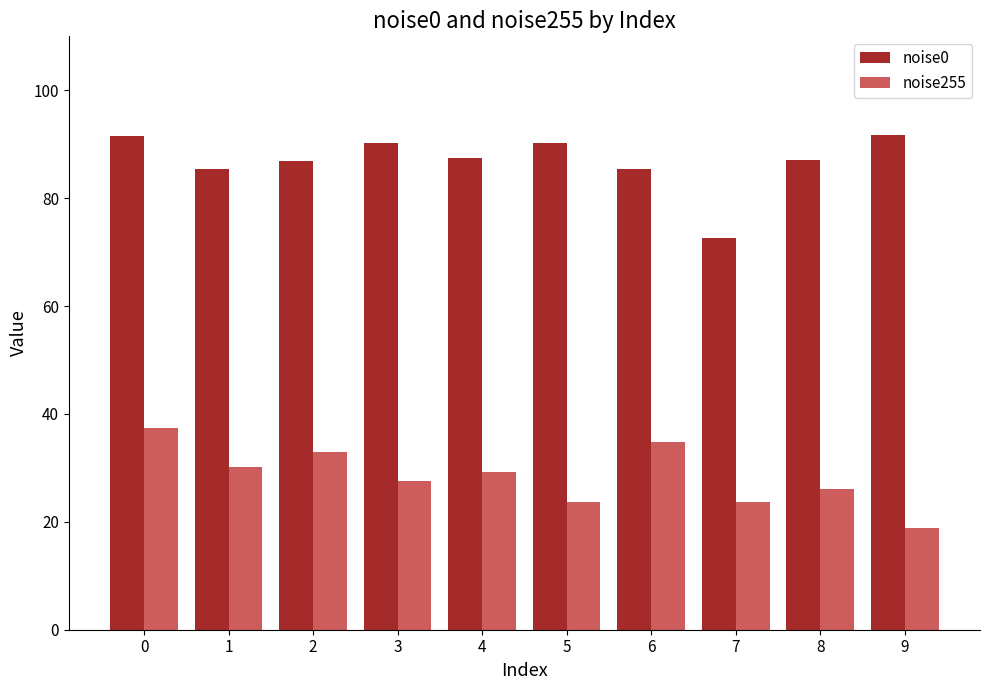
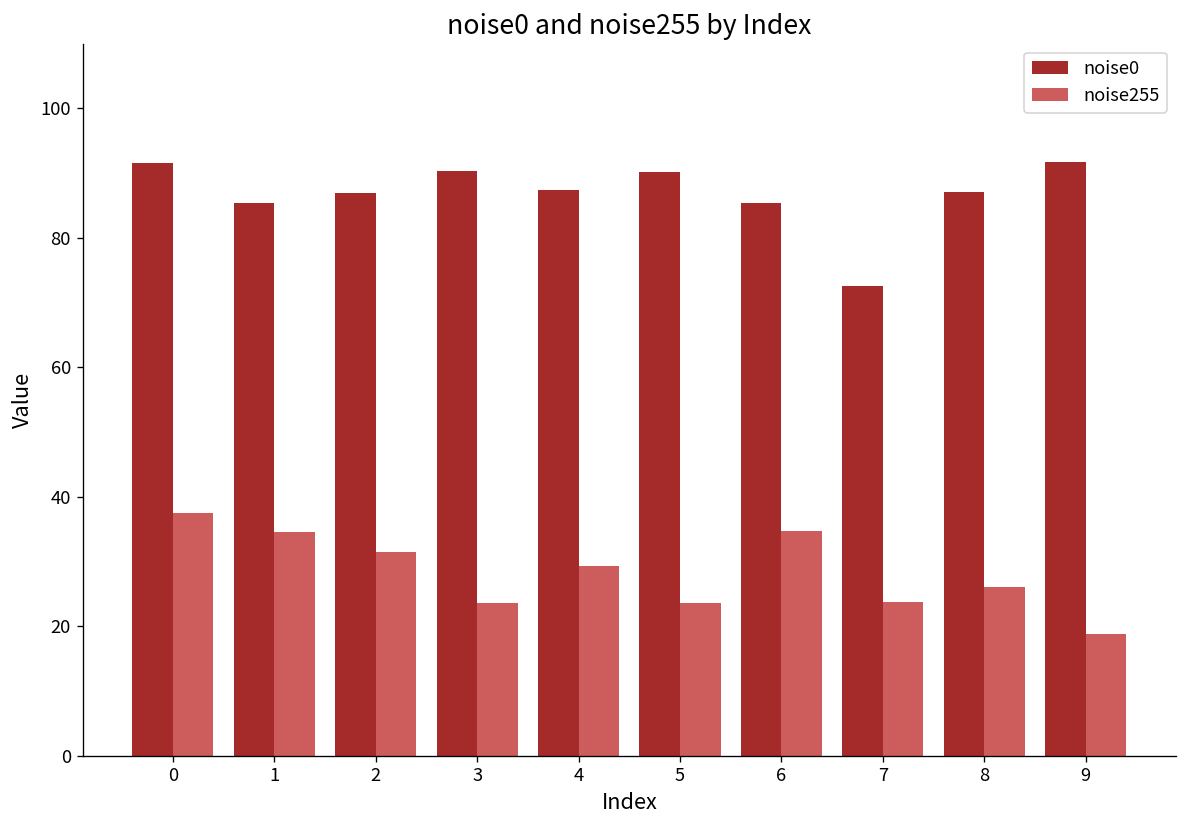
  {
    "noise0": {
      "0": 92,
      "1": 85,
      "2": 87,
      "3": 90,
      "4": 87,
      "5": 90,
      "6": 85,
      "7": 73,
      "8": 87,
      "9": 92
    },
    "noise255": {
      "0": 37,
-     "1": 30,
-     "2": 33,
-     "3": 28,
+     "1": 35,
+     "2": 31,
+     "3": 24,
      "4": 29,
      "5": 24,
      "6": 35,
      "7": 24,
      "8": 26,
      "9": 19
    }
  }
